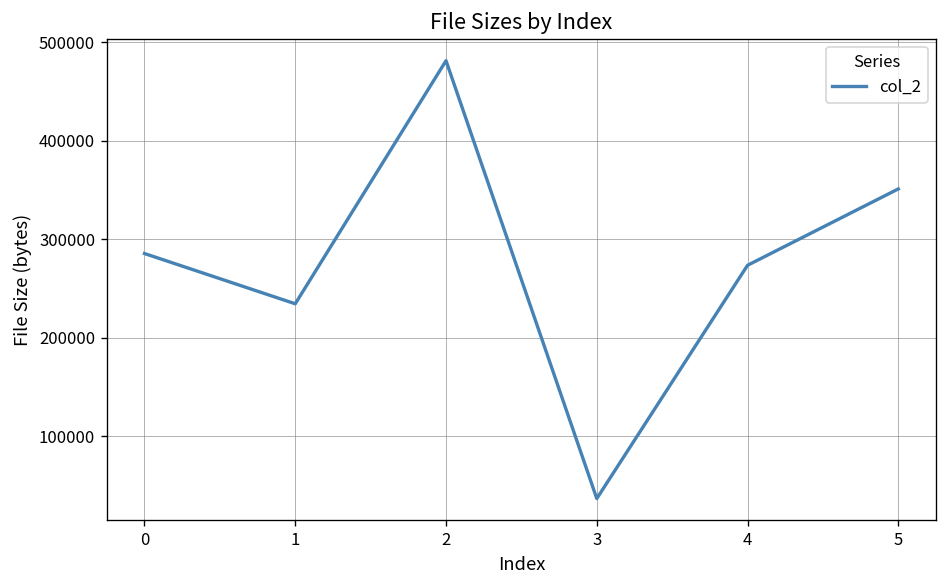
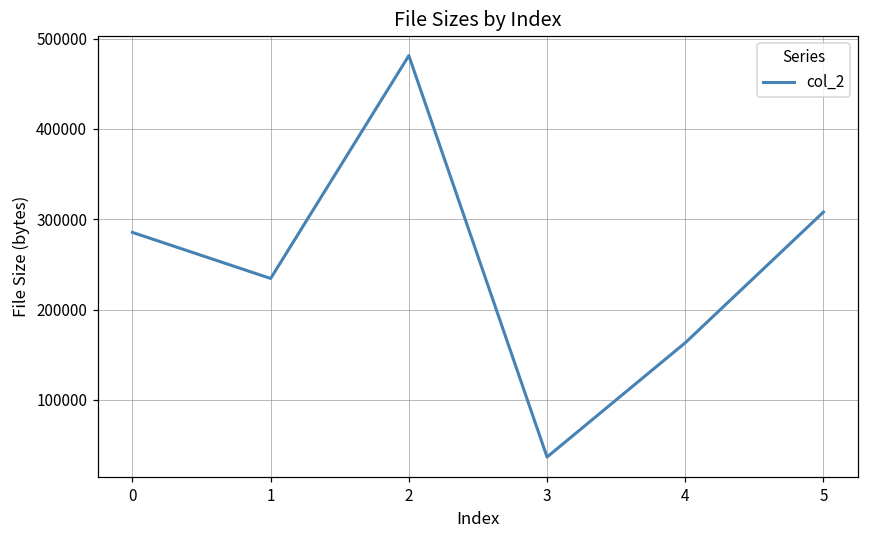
  {
    "0": 290000,
    "1": 230000,
    "2": 480000,
    "3": 40000,
-   "4": 270000,
-   "5": 350000
+   "4": 160000,
+   "5": 310000
  }
